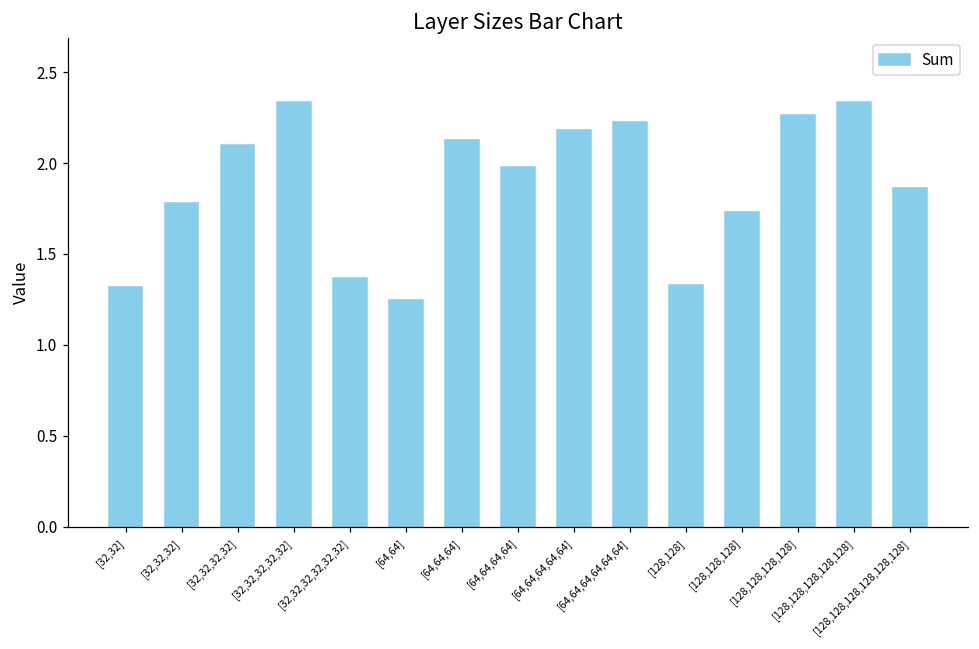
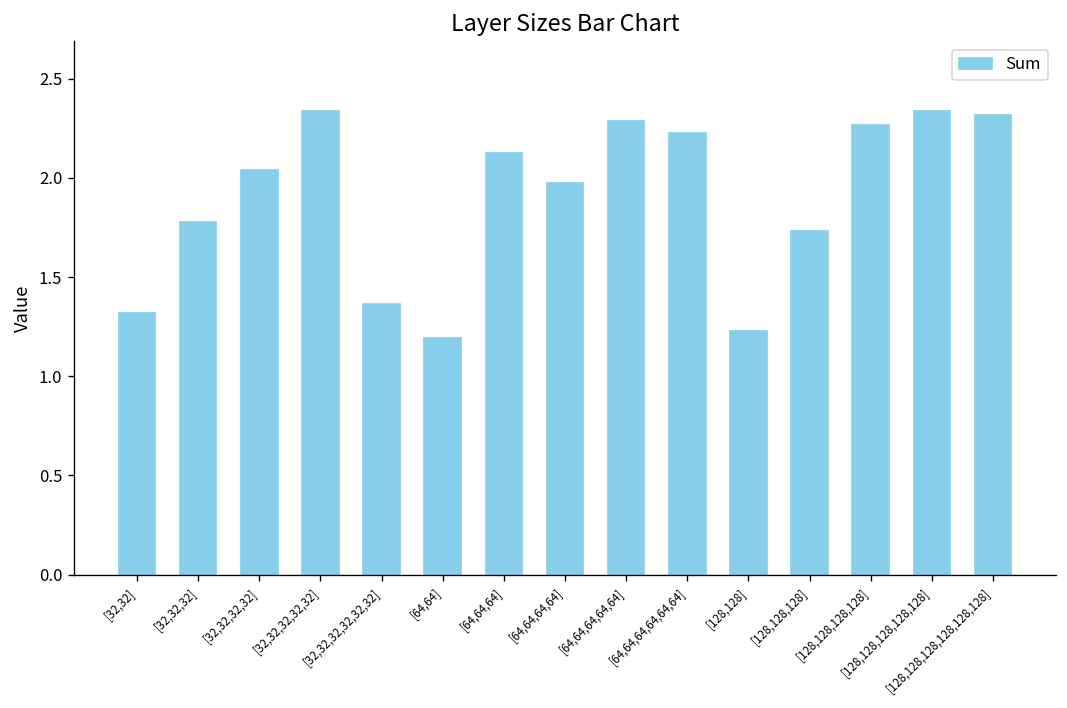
  {
    "[32,32]": 1.32,
    "[32,32,32]": 1.78,
-   "[32,32,32,32]": 2.10,
+   "[32,32,32,32]": 2.04,
    "[32,32,32,32,32]": 2.34,
    "[32,32,32,32,32,32]": 1.37,
-   "[64,64]": 1.25,
+   "[64,64]": 1.19,
    "[64,64,64]": 2.13,
    "[64,64,64,64]": 1.98,
-   "[64,64,64,64,64]": 2.18,
+   "[64,64,64,64,64]": 2.29,
    "[64,64,64,64,64,64]": 2.23,
-   "[128,128]": 1.33,
+   "[128,128]": 1.23,
    "[128,128,128]": 1.73,
    "[128,128,128,128]": 2.27,
    "[128,128,128,128,128]": 2.34,
-   "[128,128,128,128,128,128]": 1.86
+   "[128,128,128,128,128,128]": 2.32
  }
